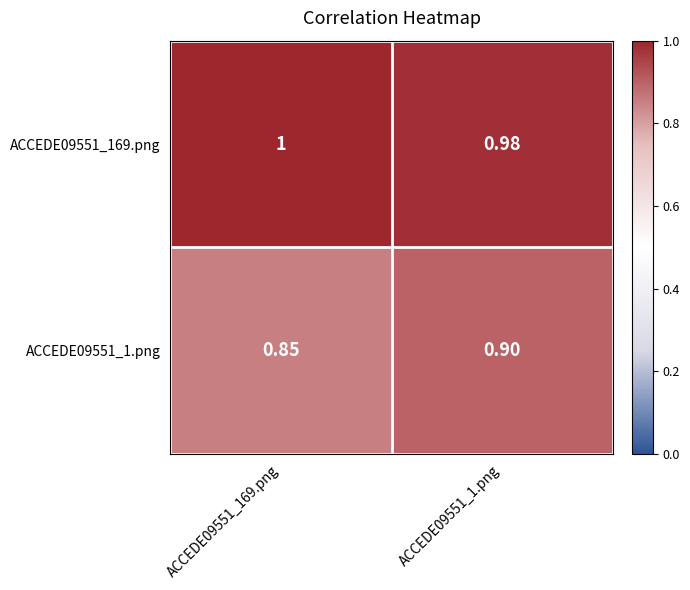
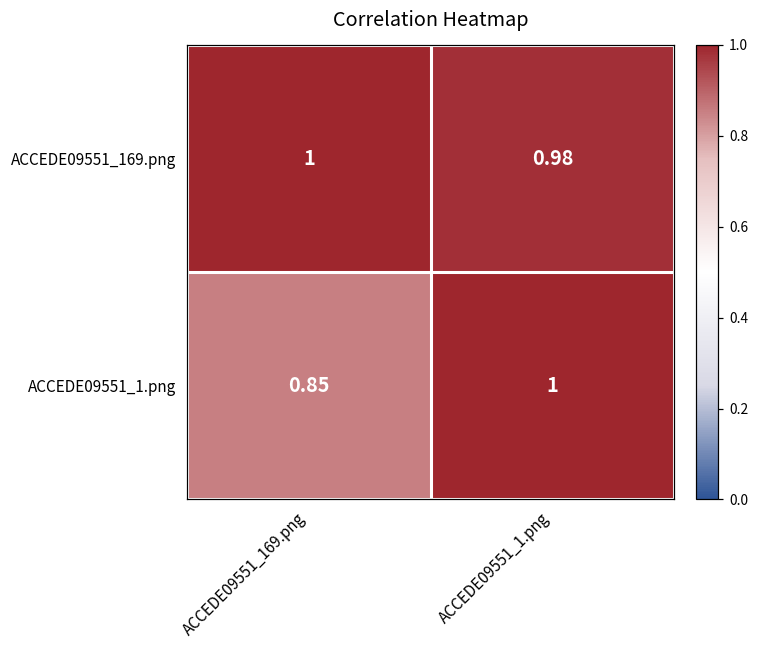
  {
    "ACCEDE09551_169.png": {
      "ACCEDE09551_169.png": 1,
      "ACCEDE09551_1.png": 0.98
    },
    "ACCEDE09551_1.png": {
      "ACCEDE09551_169.png": 0.85,
-     "ACCEDE09551_1.png": 0.90
+     "ACCEDE09551_1.png": 1
    }
  }
